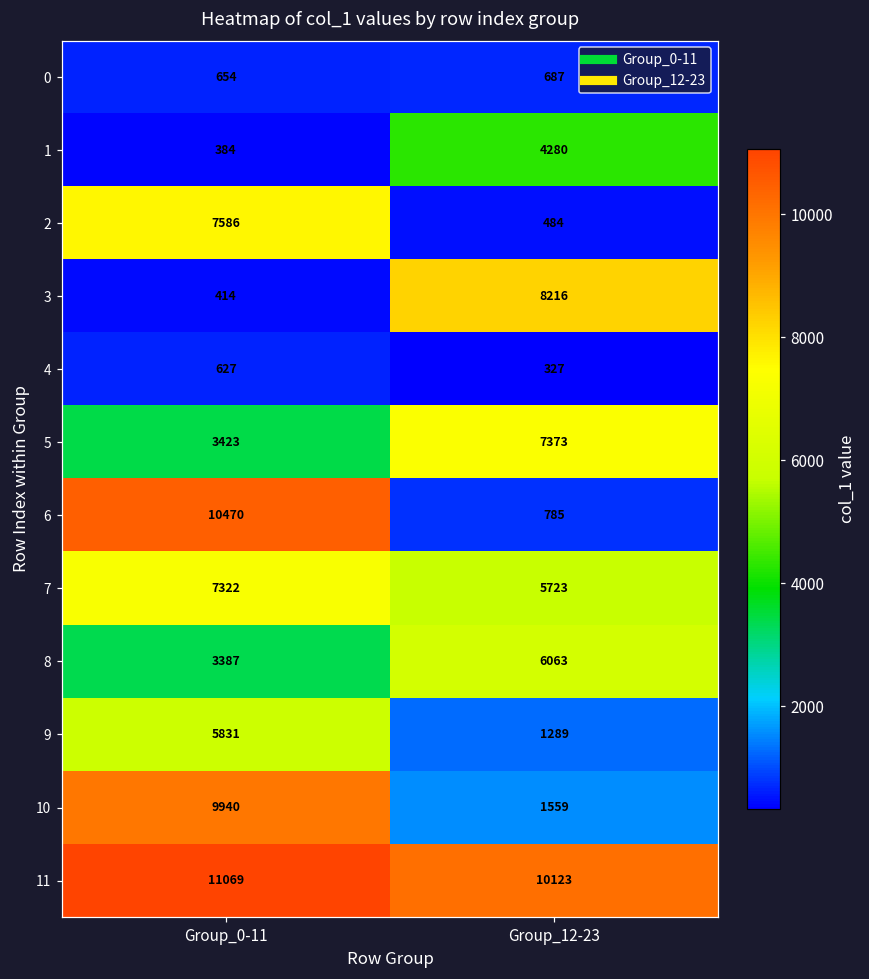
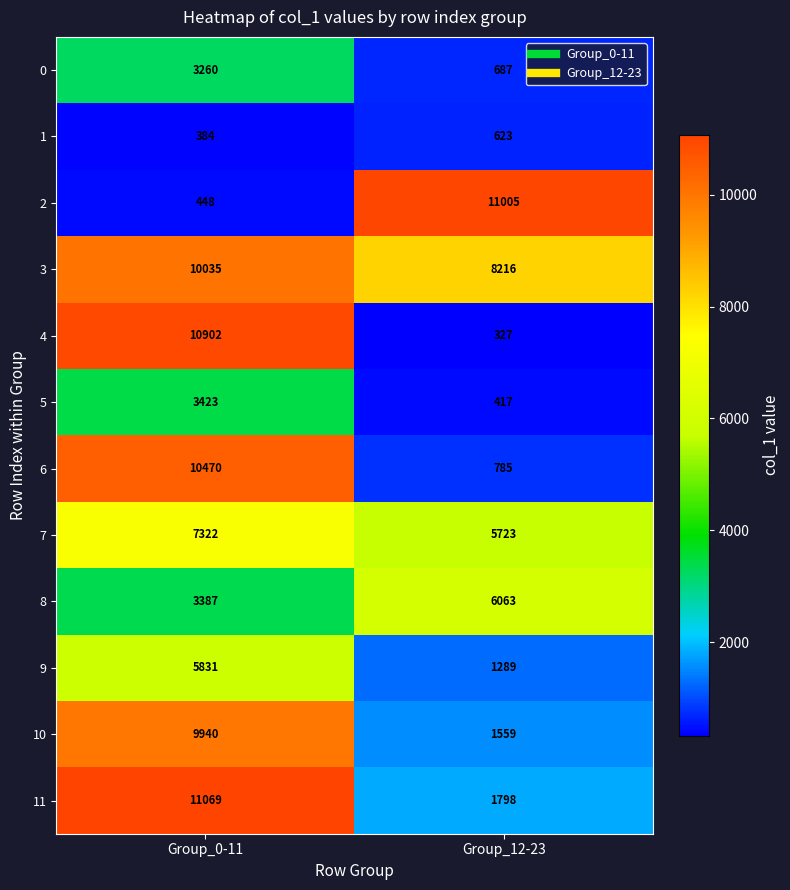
  {
    "0": {
-     "Group_0-11": 654,
+     "Group_0-11": 3260,
      "Group_12-23": 687
    },
    "1": {
      "Group_0-11": 384,
-     "Group_12-23": 4280
+     "Group_12-23": 623
    },
    "2": {
-     "Group_0-11": 7586,
-     "Group_12-23": 484
+     "Group_0-11": 448,
+     "Group_12-23": 11005
    },
    "3": {
-     "Group_0-11": 414,
+     "Group_0-11": 10035,
      "Group_12-23": 8216
    },
    "4": {
-     "Group_0-11": 627,
+     "Group_0-11": 10902,
      "Group_12-23": 327
    },
    "5": {
      "Group_0-11": 3423,
-     "Group_12-23": 7373
+     "Group_12-23": 417
    },
    "6": {
      "Group_0-11": 10470,
      "Group_12-23": 785
    },
    "7": {
      "Group_0-11": 7322,
      "Group_12-23": 5723
    },
    "8": {
      "Group_0-11": 3387,
      "Group_12-23": 6063
    },
    "9": {
      "Group_0-11": 5831,
      "Group_12-23": 1289
    },
    "10": {
      "Group_0-11": 9940,
      "Group_12-23": 1559
    },
    "11": {
      "Group_0-11": 11069,
-     "Group_12-23": 10123
+     "Group_12-23": 1798
    }
  }
